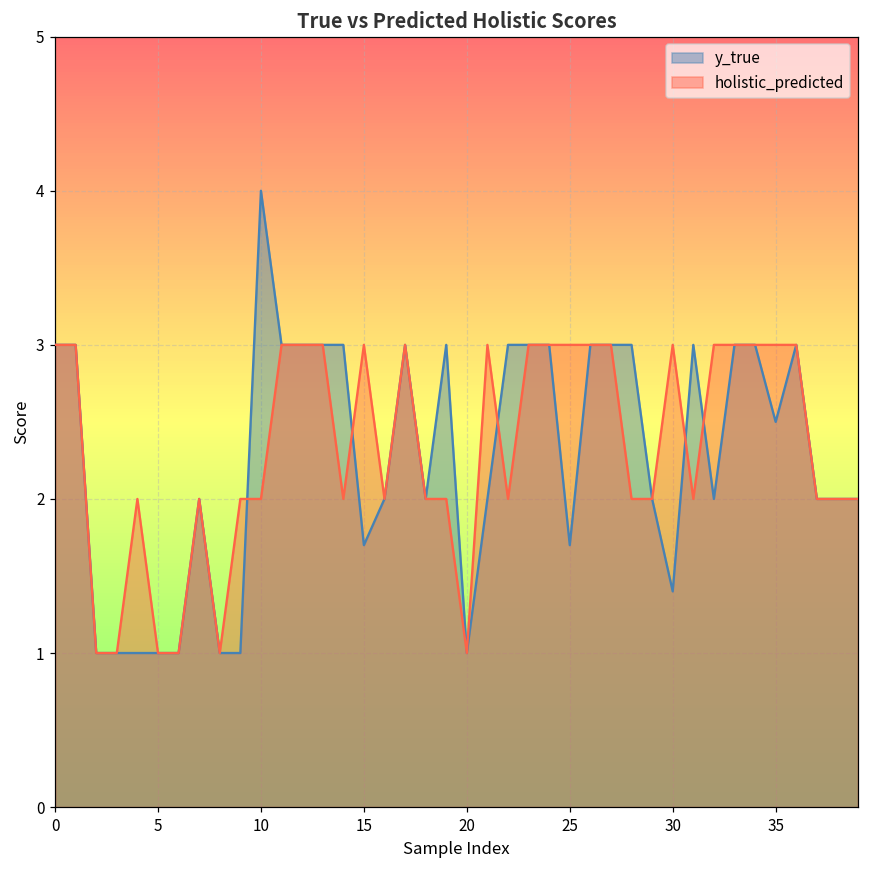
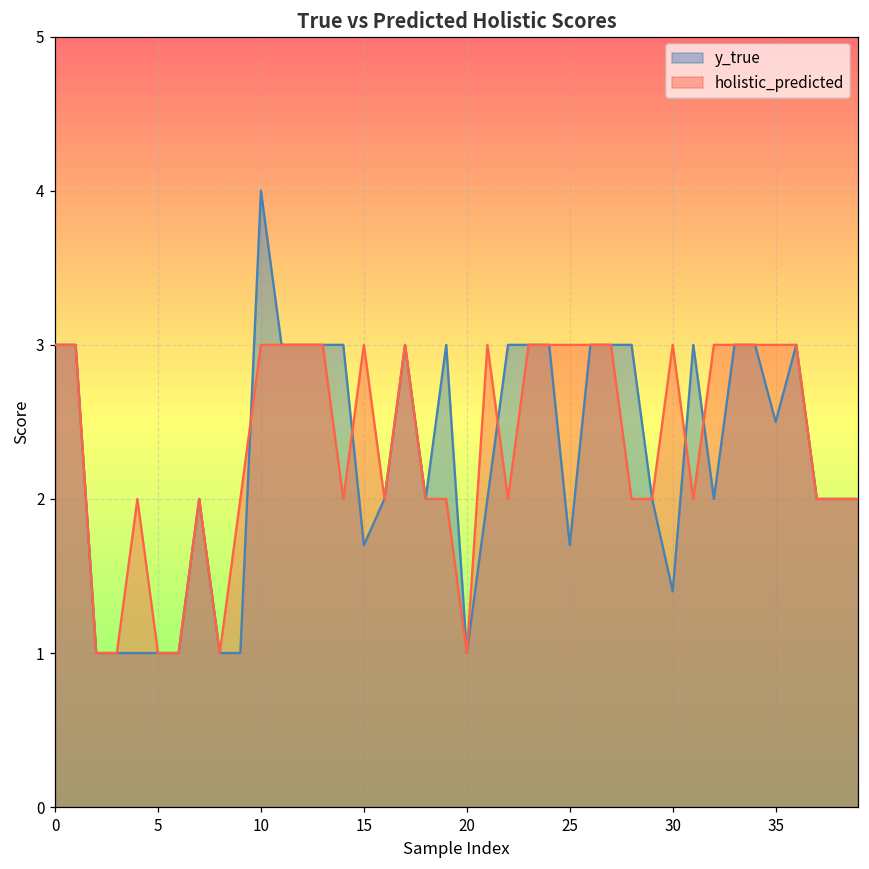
  {
    "y_true": {
      "10": 4,
      "15": 1.70,
      "25": 1.70,
      "30": 1.40,
      "35": 2.50
    },
    "holistic_predicted": {
-     "10": 2,
+     "10": 3,
      "15": 3,
      "25": 3,
      "30": 3,
      "35": 3
    }
  }
